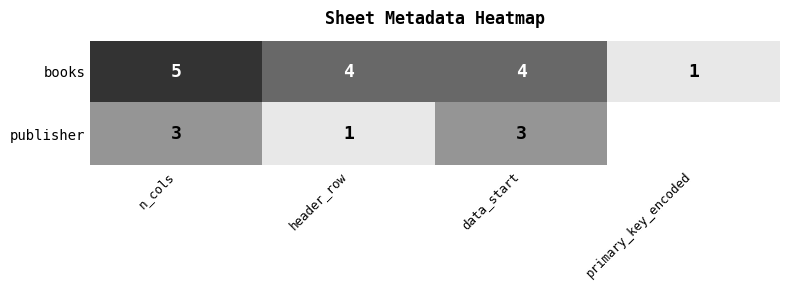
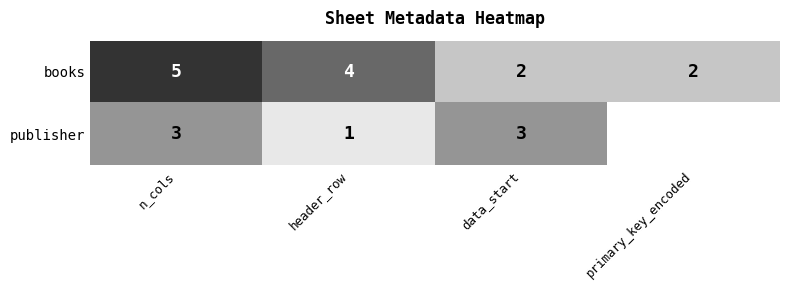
  {
    "books": {
      "n_cols": 5,
      "header_row": 4,
-     "data_start": 4,
-     "primary_key_encoded": 1
+     "data_start": 2,
+     "primary_key_encoded": 2
    },
    "publisher": {
      "n_cols": 3,
      "header_row": 1,
      "data_start": 3
    }
  }
